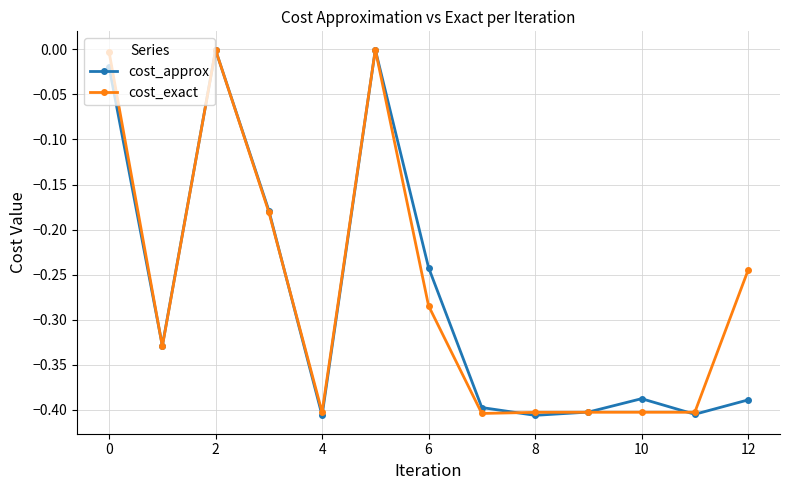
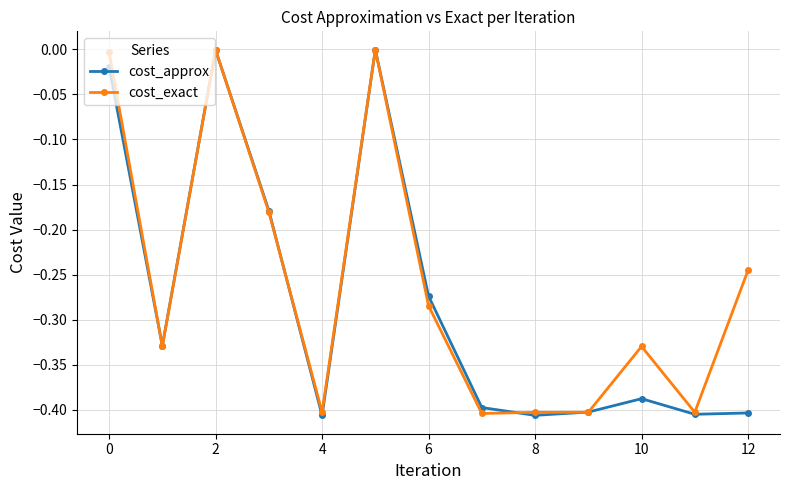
  {
    "cost_approx": {
      "4": -0.41,
-     "6": -0.24,
+     "6": -0.27,
      "8": -0.41,
      "10": -0.39,
-     "12": -0.39
+     "12": -0.40
    },
    "cost_exact": {
      "4": -0.40,
      "6": -0.28,
      "8": -0.40,
-     "10": -0.40,
+     "10": -0.33,
      "12": -0.25
    }
  }
